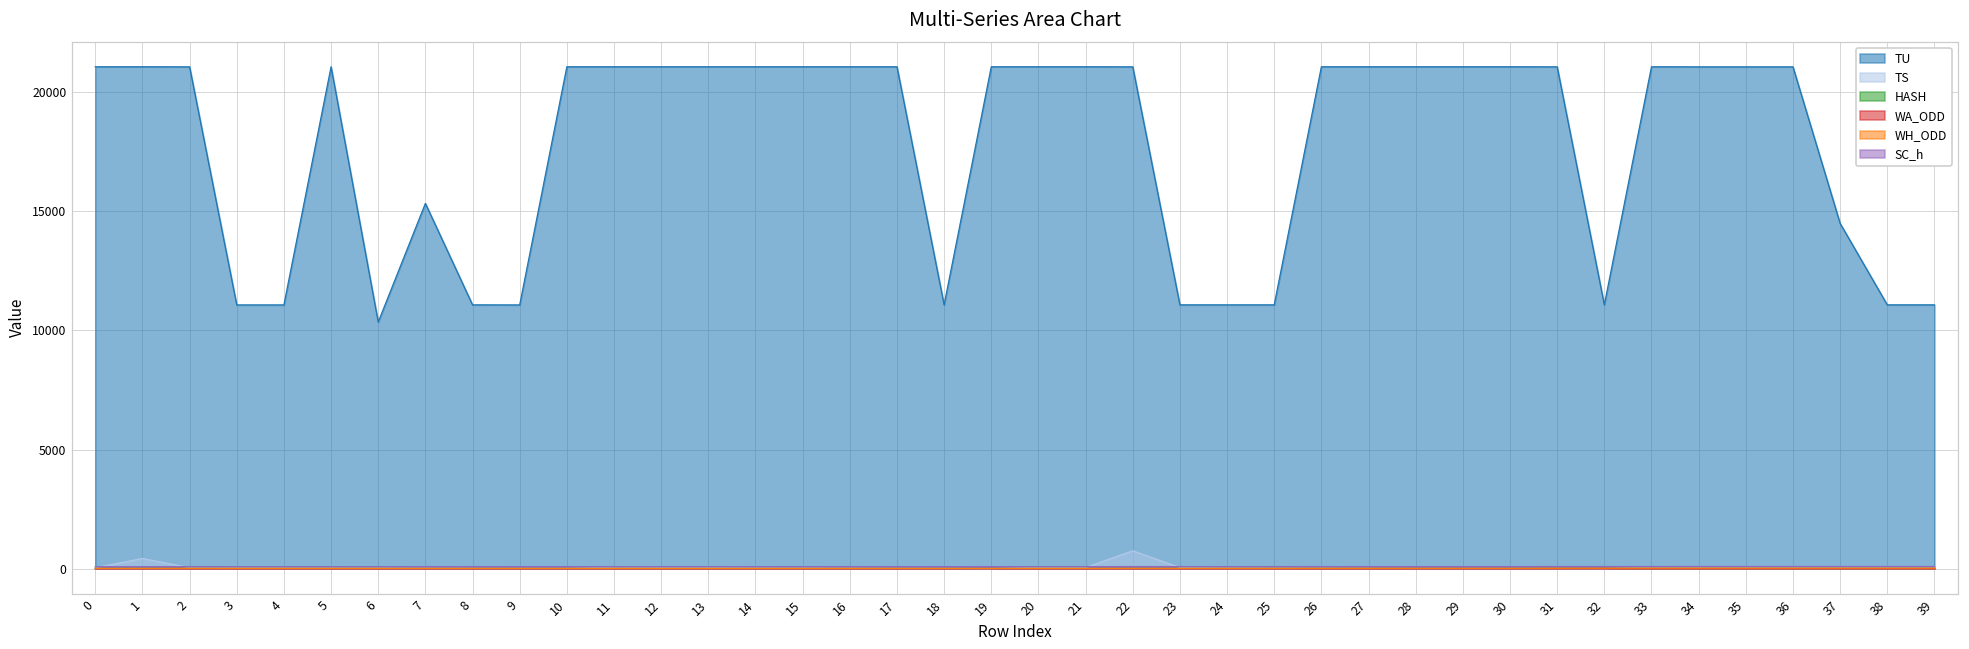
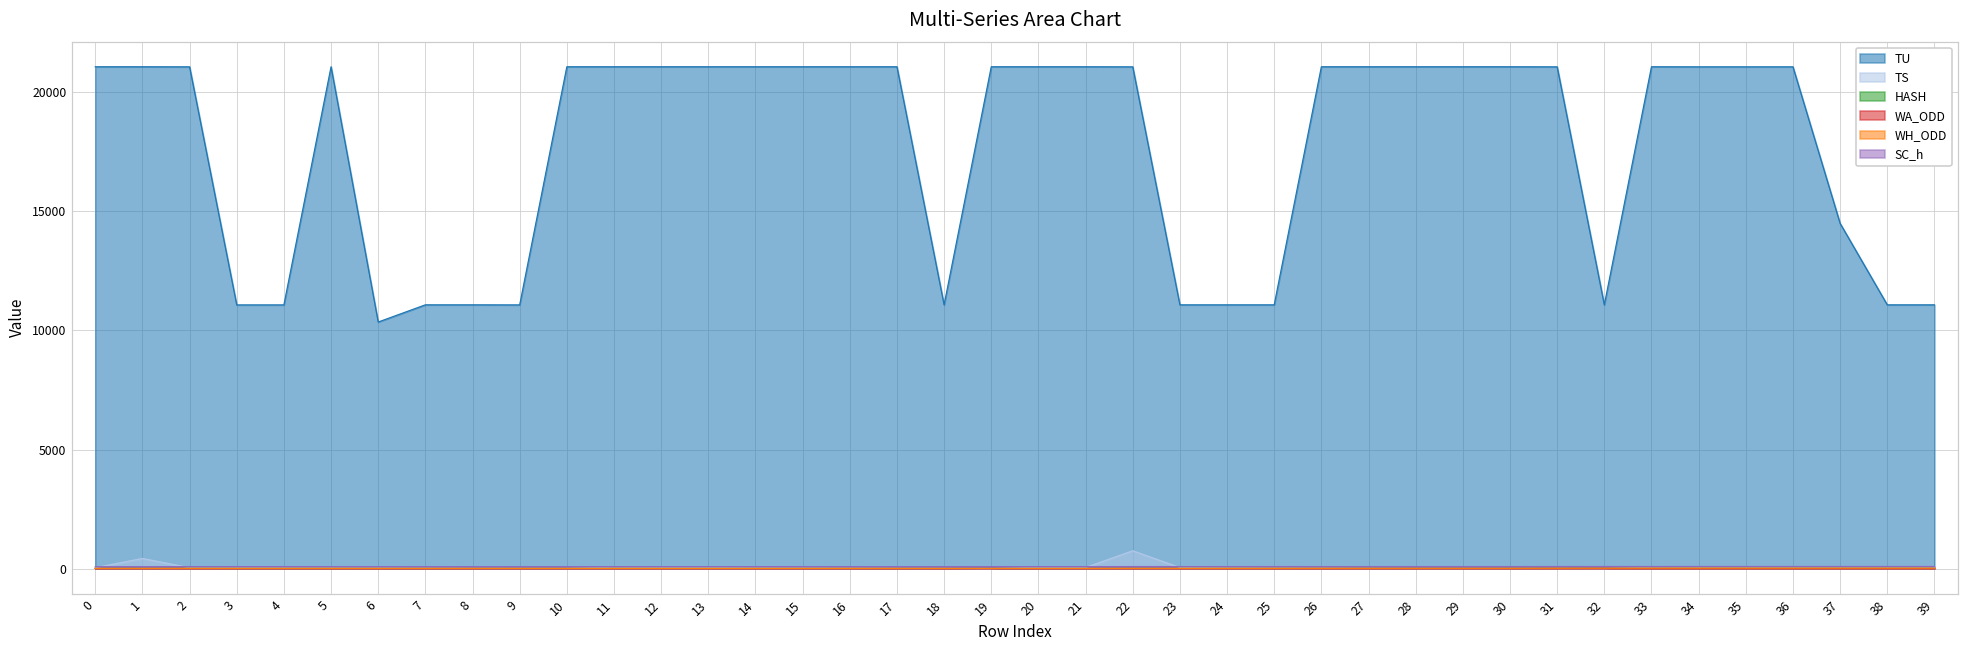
  {
    "TU": {
      "0": 21100,
      "1": 21100,
      "2": 21100,
      "3": 11100,
      "4": 11100,
      "5": 21100,
      "6": 10400,
-     "7": 15300,
+     "7": 11100,
      "8": 11100,
      "9": 11100,
      "10": 21100,
      "11": 21100,
      "12": 21100,
      "13": 21100,
      "14": 21100,
      "15": 21100,
      "16": 21100,
      "17": 21100,
      "18": 11100,
      "19": 21100,
      "20": 21100,
      "21": 21100,
      "22": 21100,
      "23": 11100,
      "24": 11100,
      "25": 11100,
      "26": 21100,
      "27": 21100,
      "28": 21100,
      "29": 21100,
      "30": 21100,
      "31": 21100,
      "32": 11100,
      "33": 21100,
      "34": 21100,
      "35": 21100,
      "36": 21100,
      "37": 14500,
      "38": 11100,
      "39": 11100
    },
    "TS": {
      "1": 400,
      "22": 700
    }
  }
